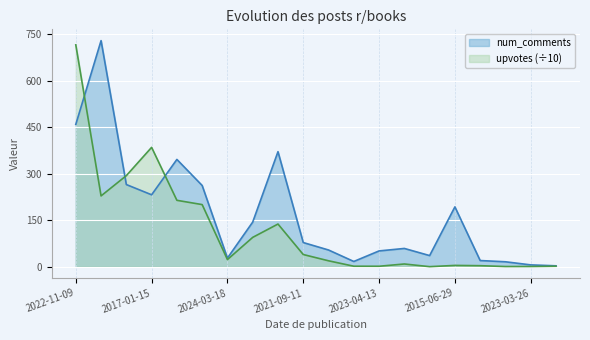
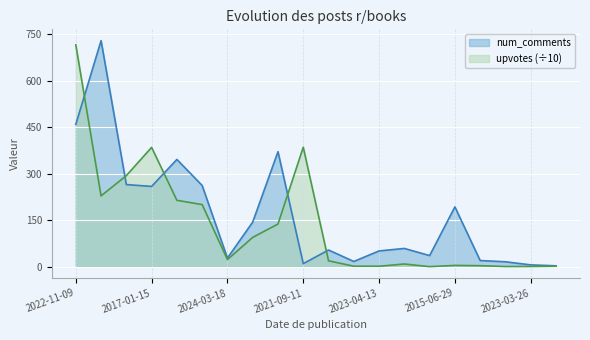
  {
    "num_comments": {
      "2022-11-09": 460,
-     "2017-01-15": 230,
-     "2021-09-11": 80,
+     "2017-01-15": 260,
+     "2021-09-11": 10,
      "2023-04-13": 50,
      "2015-06-29": 190
    },
    "upvotes (÷10)": {
      "2022-11-09": 720,
      "2017-01-15": 380,
-     "2021-09-11": 40,
+     "2021-09-11": 390,
      "2023-04-13": 0,
      "2015-06-29": 0
    }
  }
